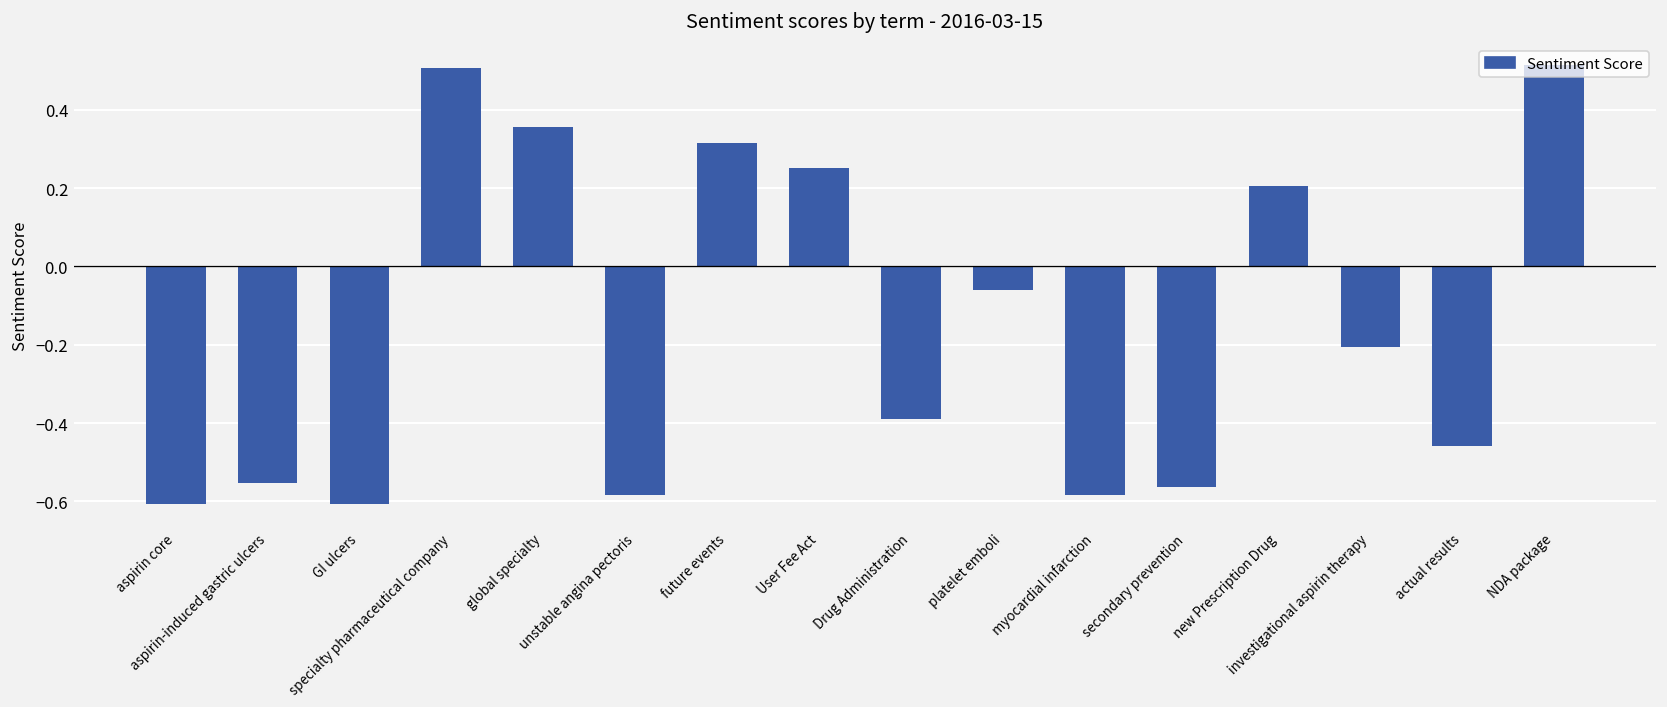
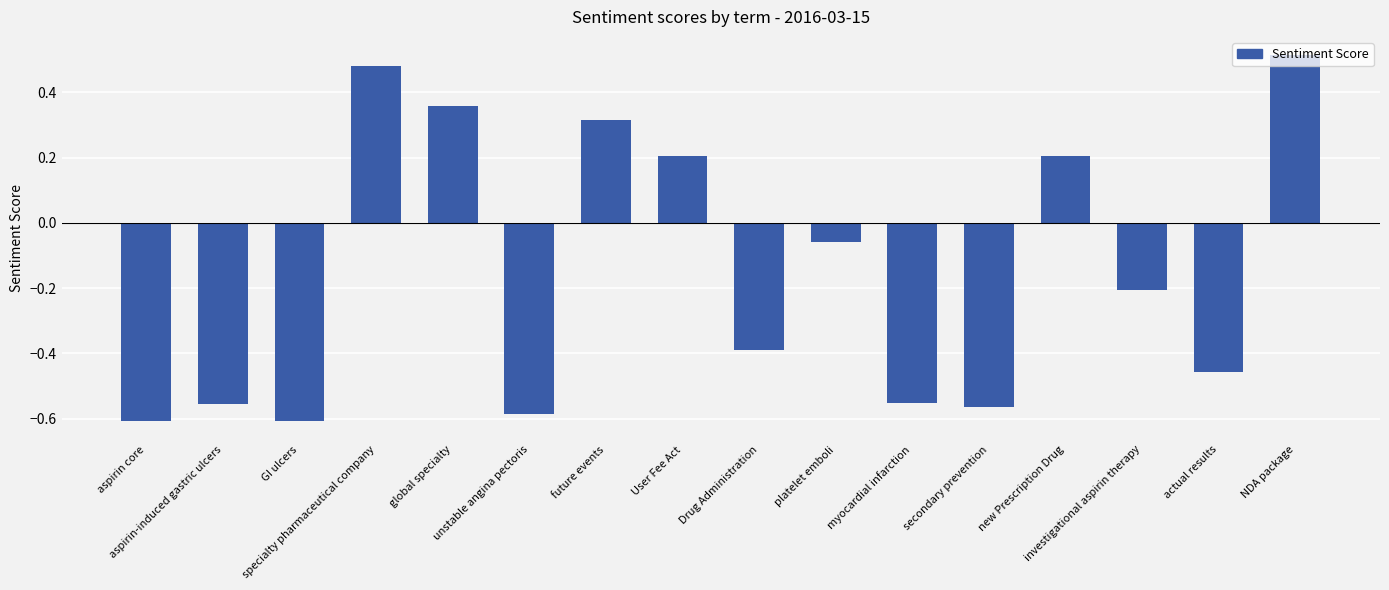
  {
    "aspirin core": -0.61,
    "aspirin-induced gastric ulcers": -0.55,
    "GI ulcers": -0.61,
-   "specialty pharmaceutical company": 0.51,
+   "specialty pharmaceutical company": 0.48,
    "global specialty": 0.36,
    "unstable angina pectoris": -0.58,
    "future events": 0.31,
-   "User Fee Act": 0.25,
+   "User Fee Act": 0.21,
    "Drug Administration": -0.39,
    "platelet emboli": -0.06,
-   "myocardial infarction": -0.58,
+   "myocardial infarction": -0.55,
    "secondary prevention": -0.56,
    "new Prescription Drug": 0.21,
    "investigational aspirin therapy": -0.21,
    "actual results": -0.46
  }
